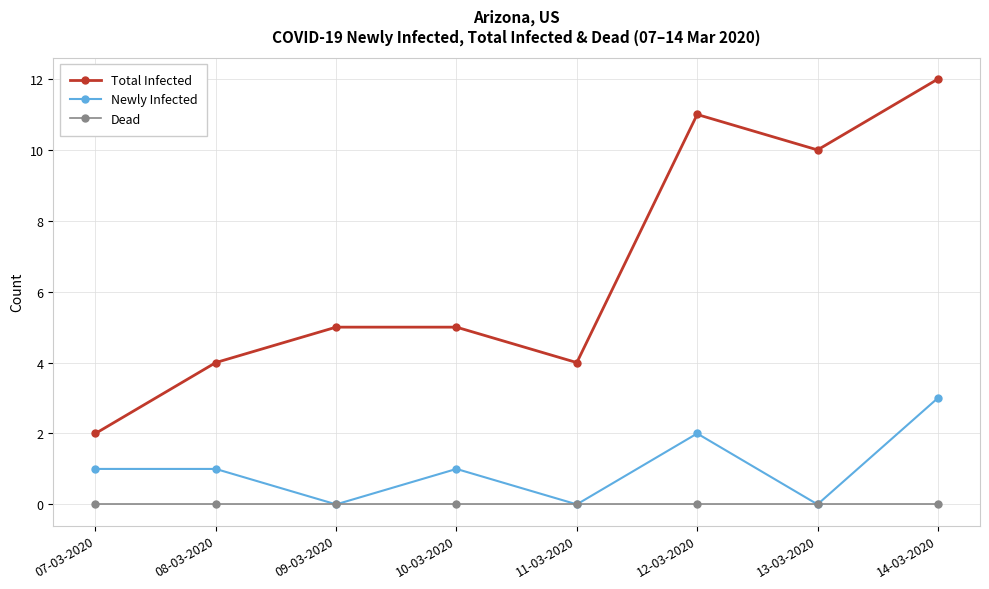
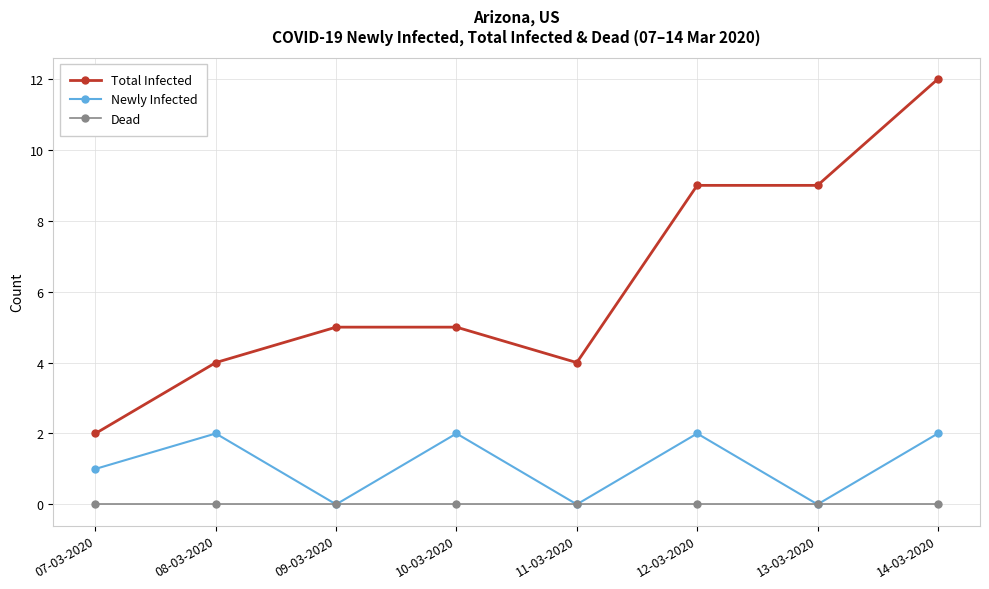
  {
    "Total Infected": {
      "07-03-2020": 2,
      "08-03-2020": 4,
      "09-03-2020": 5,
      "10-03-2020": 5,
      "11-03-2020": 4,
-     "12-03-2020": 11,
-     "13-03-2020": 10,
+     "12-03-2020": 9,
+     "13-03-2020": 9,
      "14-03-2020": 12
    },
    "Newly Infected": {
      "07-03-2020": 1,
-     "08-03-2020": 1,
-     "10-03-2020": 1,
+     "08-03-2020": 2,
+     "10-03-2020": 2,
      "12-03-2020": 2,
-     "14-03-2020": 3
+     "14-03-2020": 2
    },
    "Dead": {
      "07-03-2020": 0,
      "08-03-2020": 0,
      "10-03-2020": 0,
      "12-03-2020": 0,
      "14-03-2020": 0
    }
  }
